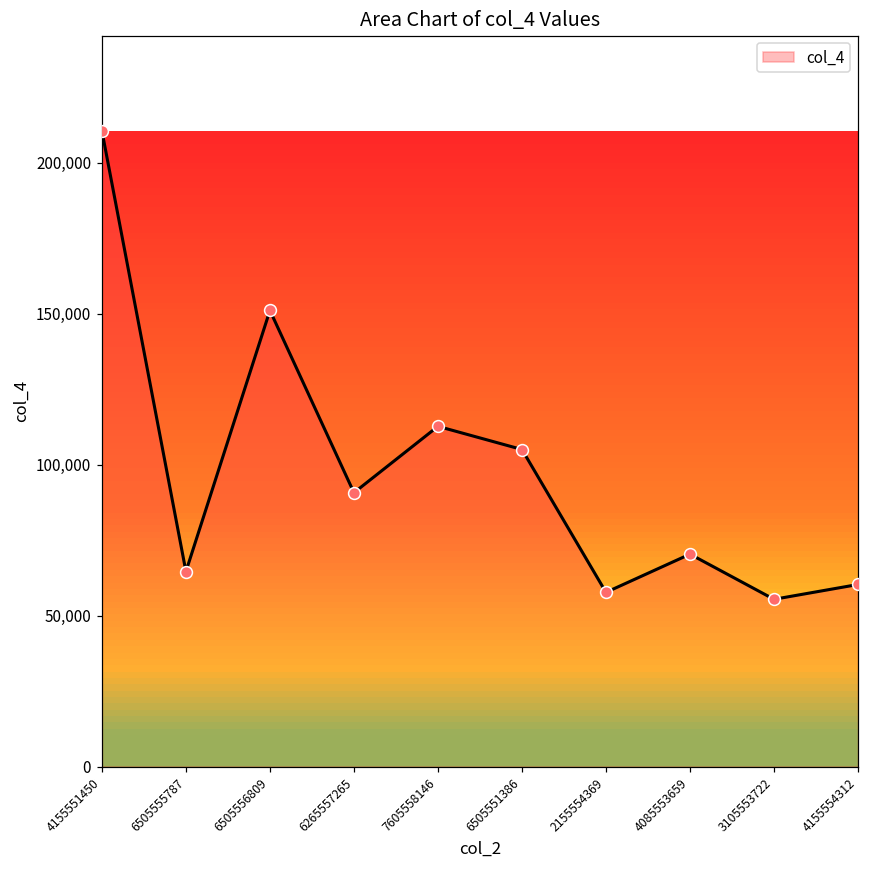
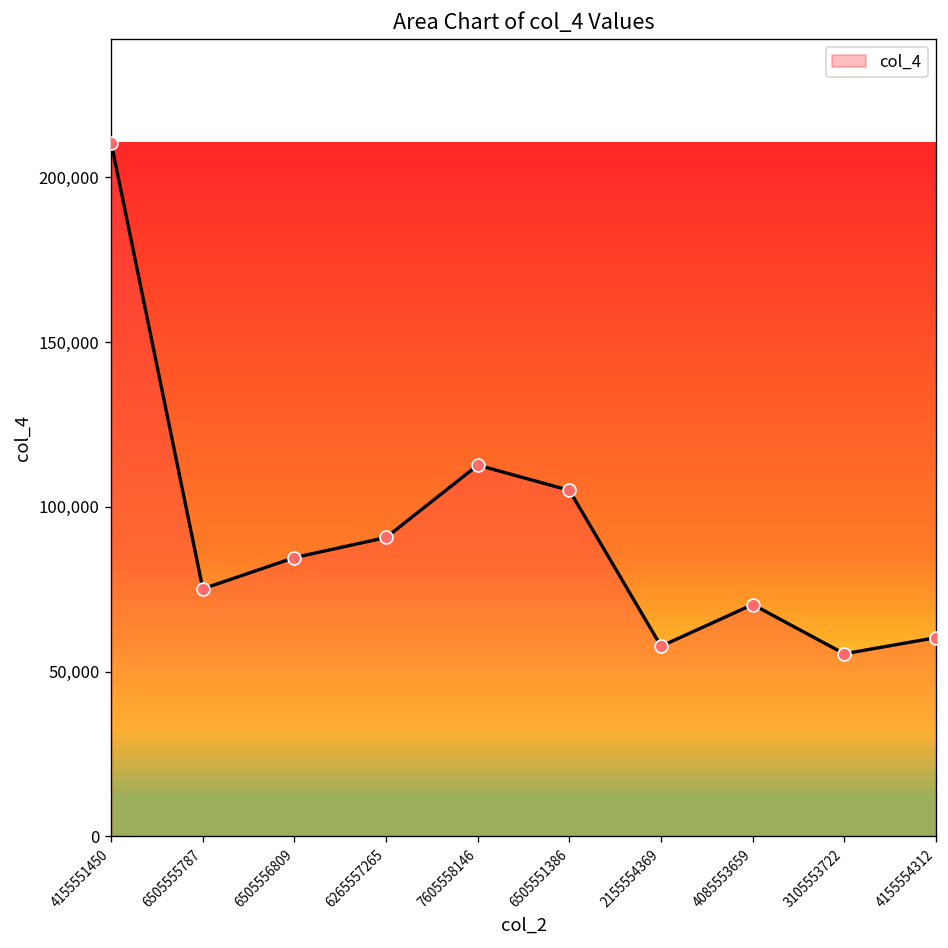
  {
    "4155551450": "211,000",
-   "6505555787": "65,000",
-   "6505556809": "151,000",
+   "6505555787": "75,000",
+   "6505556809": "85,000",
    "6265557265": "91,000",
    "7605558146": "113,000",
    "6505551386": "105,000",
    "2155554369": "58,000",
    "4085553659": "70,000",
    "3105553722": "55,000",
    "4155554312": "60,000"
  }
